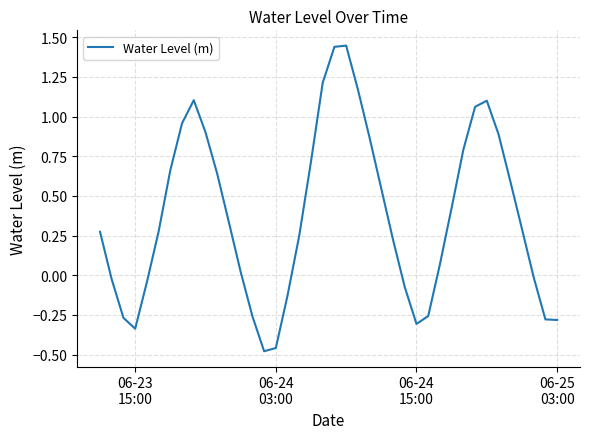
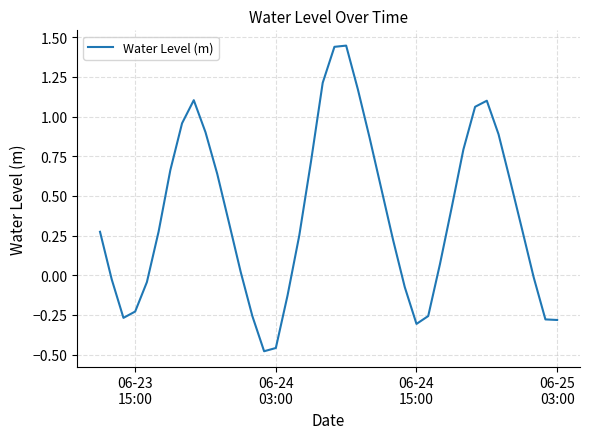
  {
-   "06-23 15:00": -0.34,
+   "06-23 15:00": -0.23,
    "06-24 03:00": -0.46,
    "06-24 15:00": -0.31,
    "06-25 03:00": -0.28
  }
